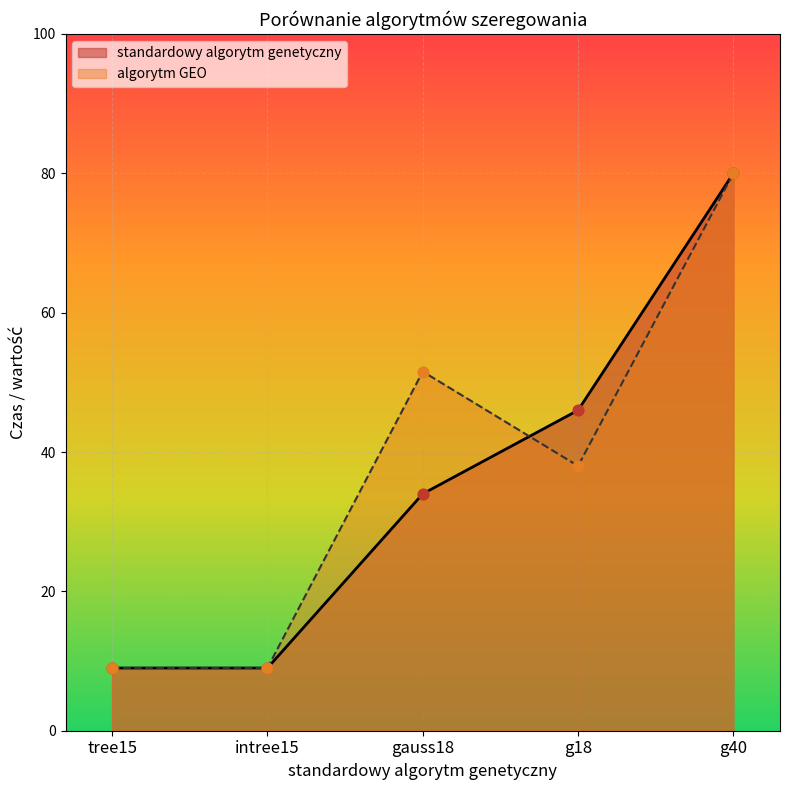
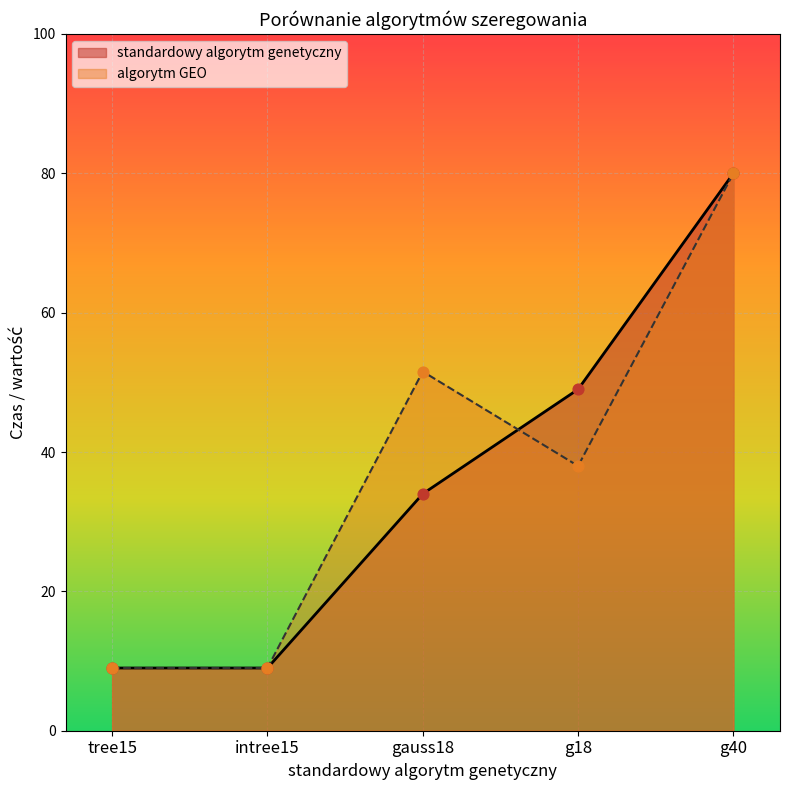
  {
    "standardowy algorytm genetyczny": {
      "gauss18": 34,
-     "g18": 46
+     "g18": 49
    },
    "algorytm GEO": {
      "gauss18": 52,
      "g18": 38
    }
  }
